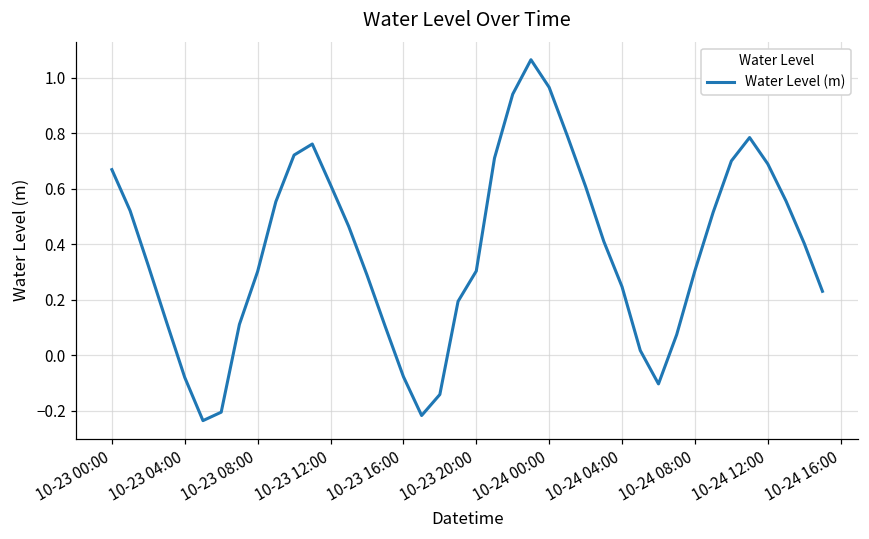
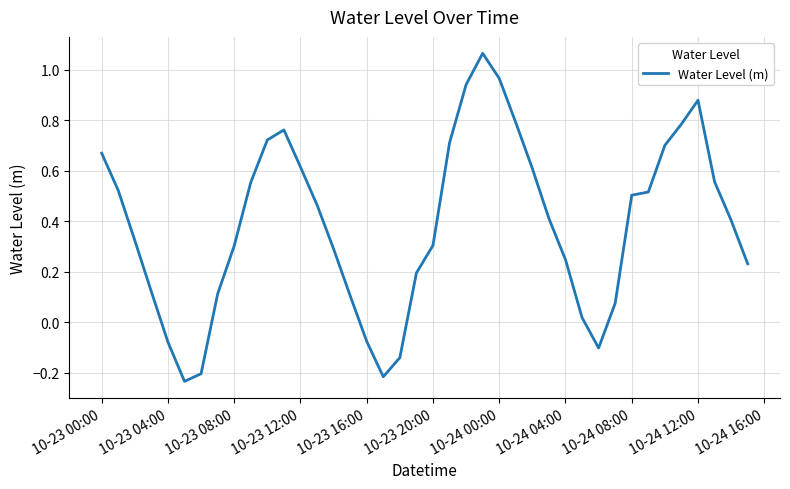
  {
    "10-23 00:00": 0.67,
    "10-23 04:00": -0.08,
    "10-23 08:00": 0.30,
    "10-23 12:00": 0.61,
    "10-23 16:00": -0.08,
    "10-23 20:00": 0.30,
    "10-24 00:00": 0.97,
    "10-24 04:00": 0.25,
-   "10-24 08:00": 0.31,
-   "10-24 12:00": 0.69
+   "10-24 08:00": 0.50,
+   "10-24 12:00": 0.88
  }
